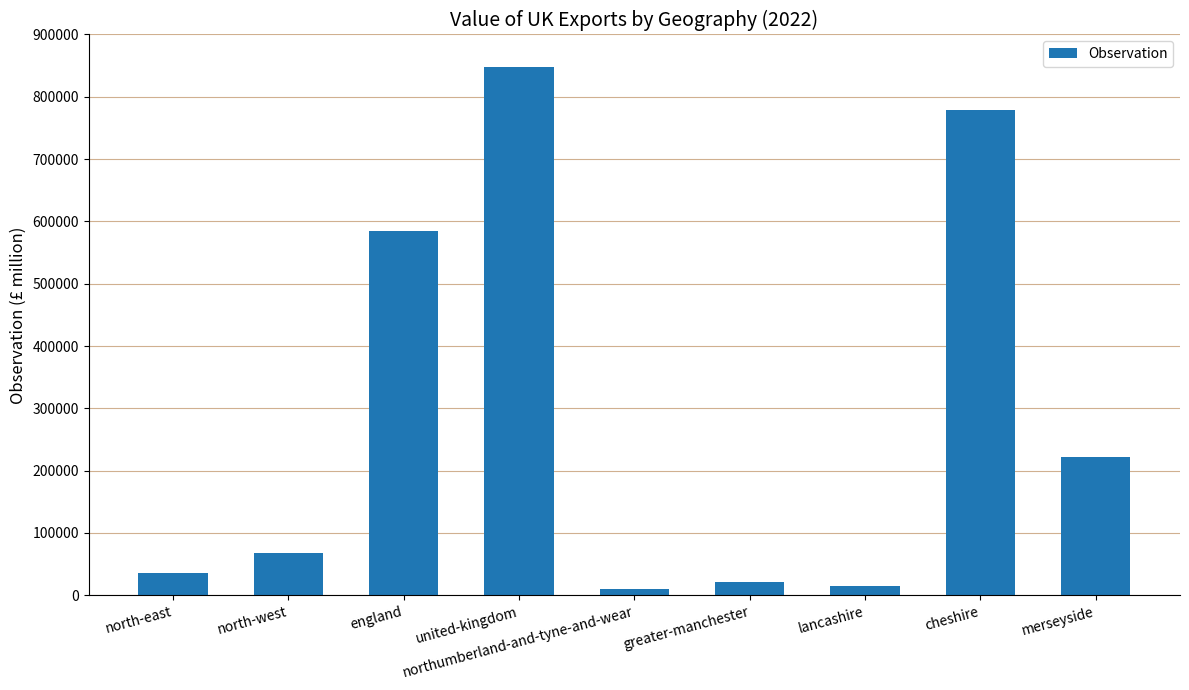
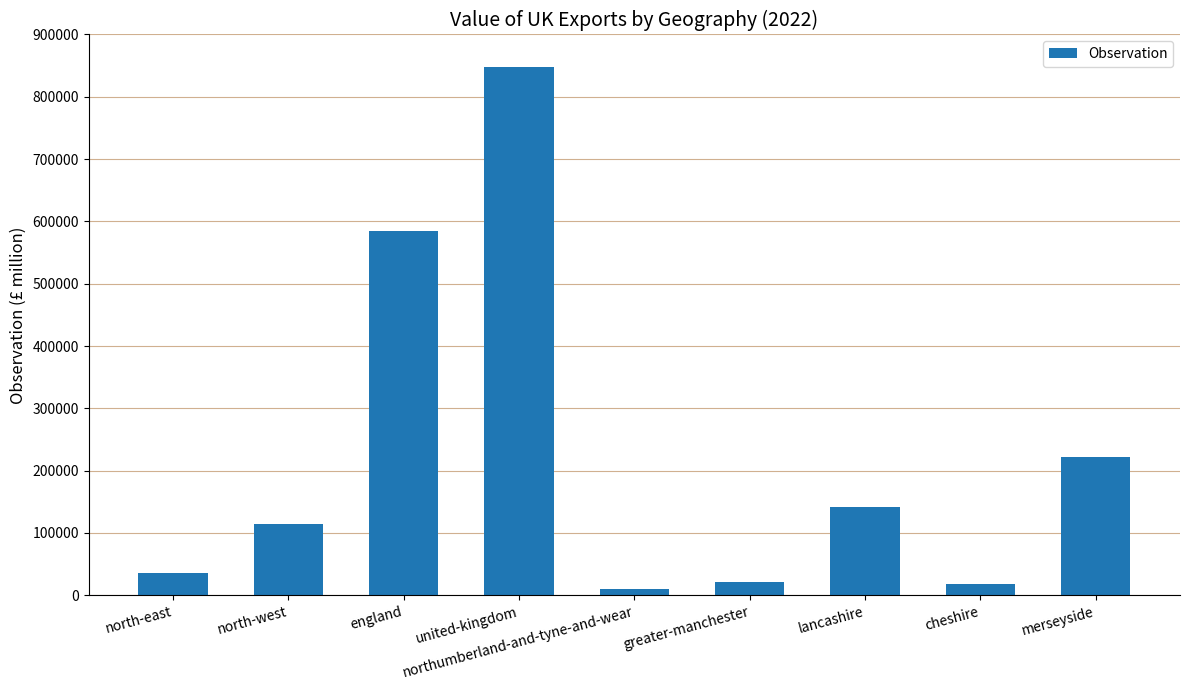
  {
    "north-east": 40000,
-   "north-west": 70000,
+   "north-west": 110000,
    "england": 590000,
    "united-kingdom": 850000,
    "northumberland-and-tyne-and-wear": 10000,
    "greater-manchester": 20000,
-   "lancashire": 10000,
-   "cheshire": 780000,
+   "lancashire": 140000,
+   "cheshire": 20000,
    "merseyside": 220000
  }
